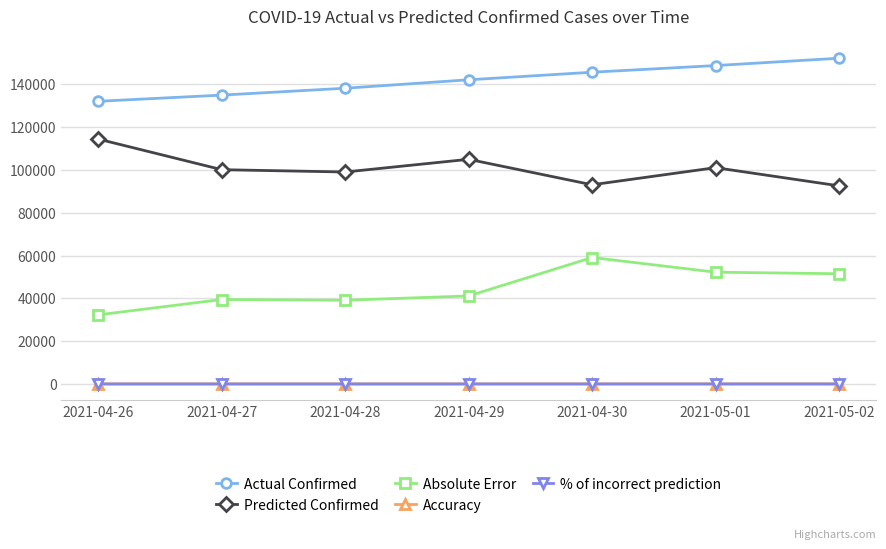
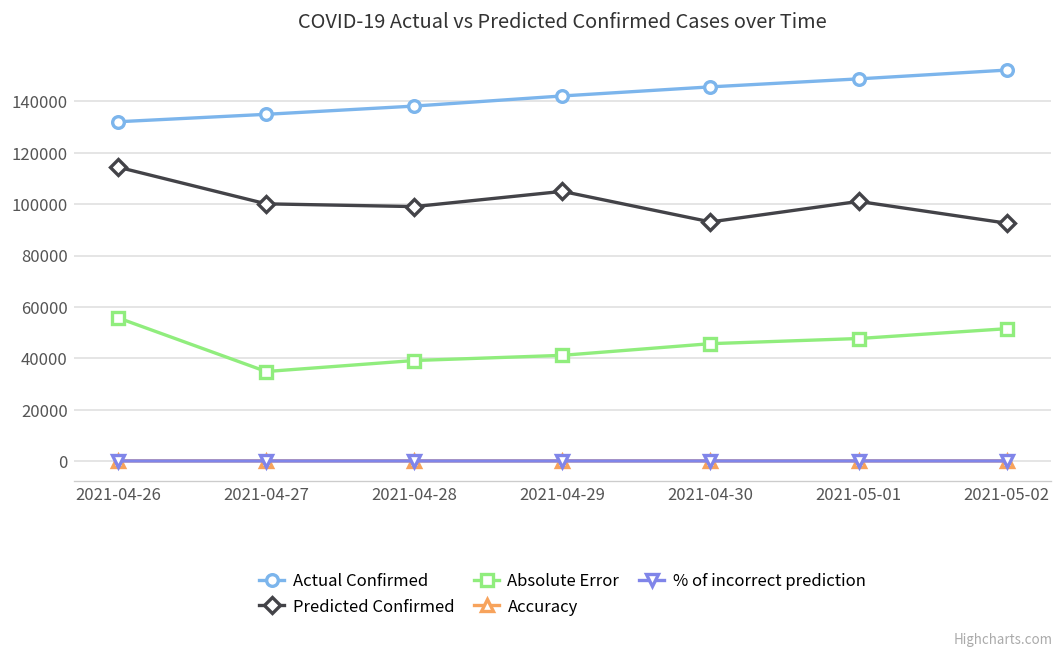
  {
    "Predicted Confirmed": {
      "2021-04-26": 114000,
      "2021-04-27": 100000,
      "2021-04-28": 99000,
      "2021-04-29": 105000,
      "2021-04-30": 93000,
      "2021-05-01": 101000,
      "2021-05-02": 93000
    },
    "Absolute Error": {
-     "2021-04-26": 32000,
-     "2021-04-27": 39000,
+     "2021-04-26": 56000,
+     "2021-04-27": 35000,
      "2021-04-28": 39000,
      "2021-04-29": 41000,
-     "2021-04-30": 59000,
-     "2021-05-01": 52000,
+     "2021-04-30": 46000,
+     "2021-05-01": 48000,
      "2021-05-02": 52000
    }
  }
